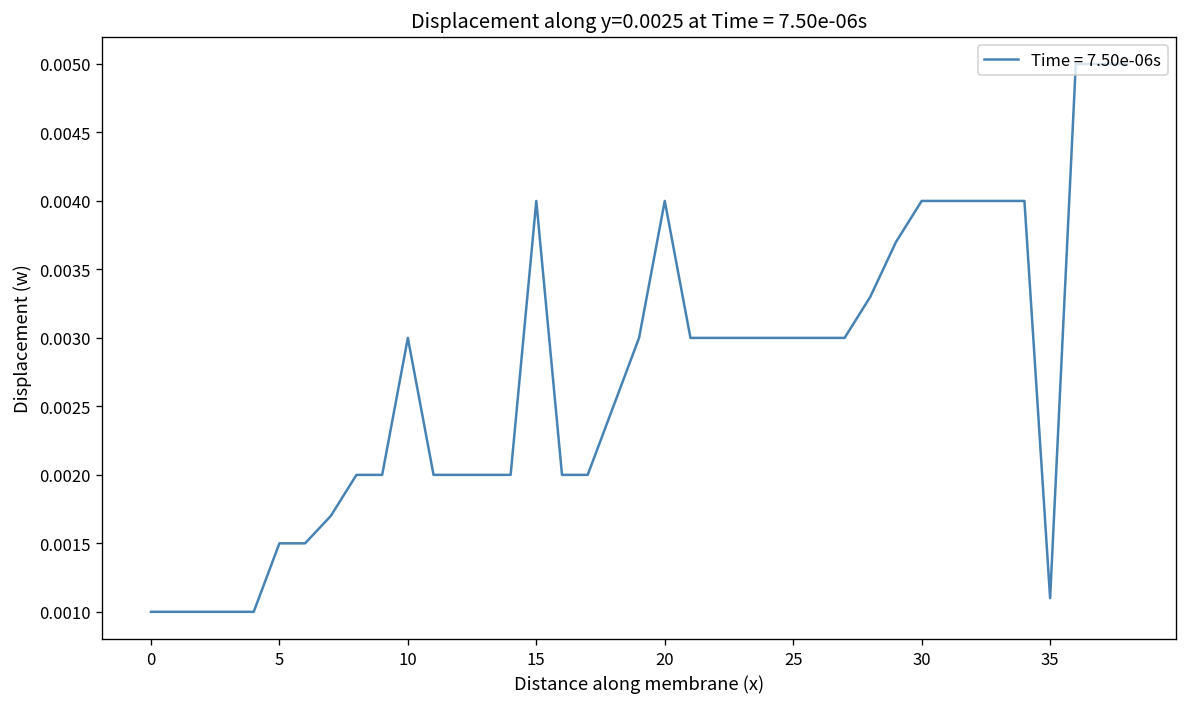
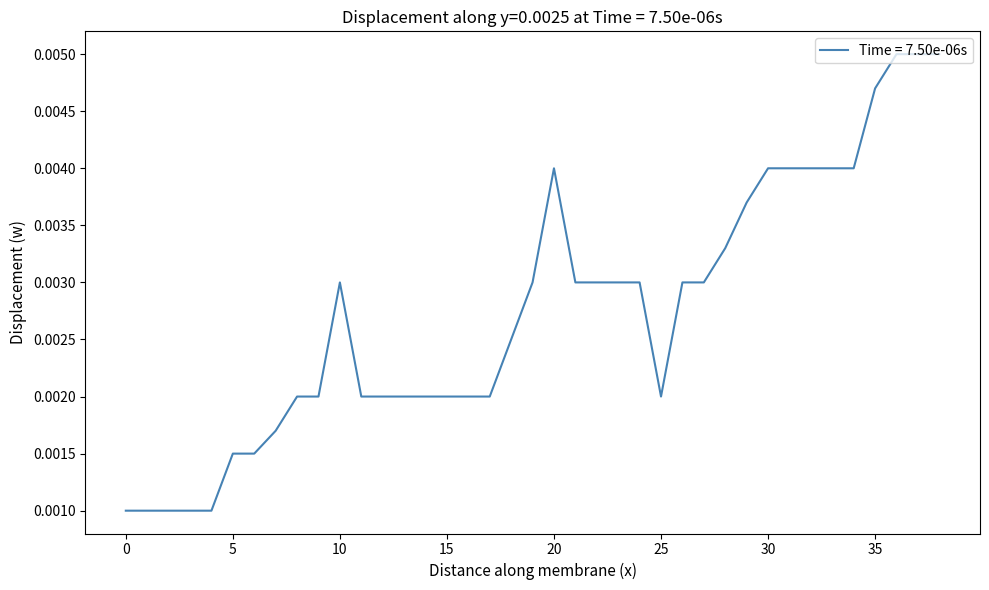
  {
    "0": 0.0010,
    "5": 0.0015,
    "10": 0.0030,
-   "15": 0.004,
+   "15": 0.002,
    "20": 0.0040,
-   "25": 0.003,
+   "25": 0.002,
    "30": 0.0040,
-   "35": 0.0011
+   "35": 0.0047
  }
